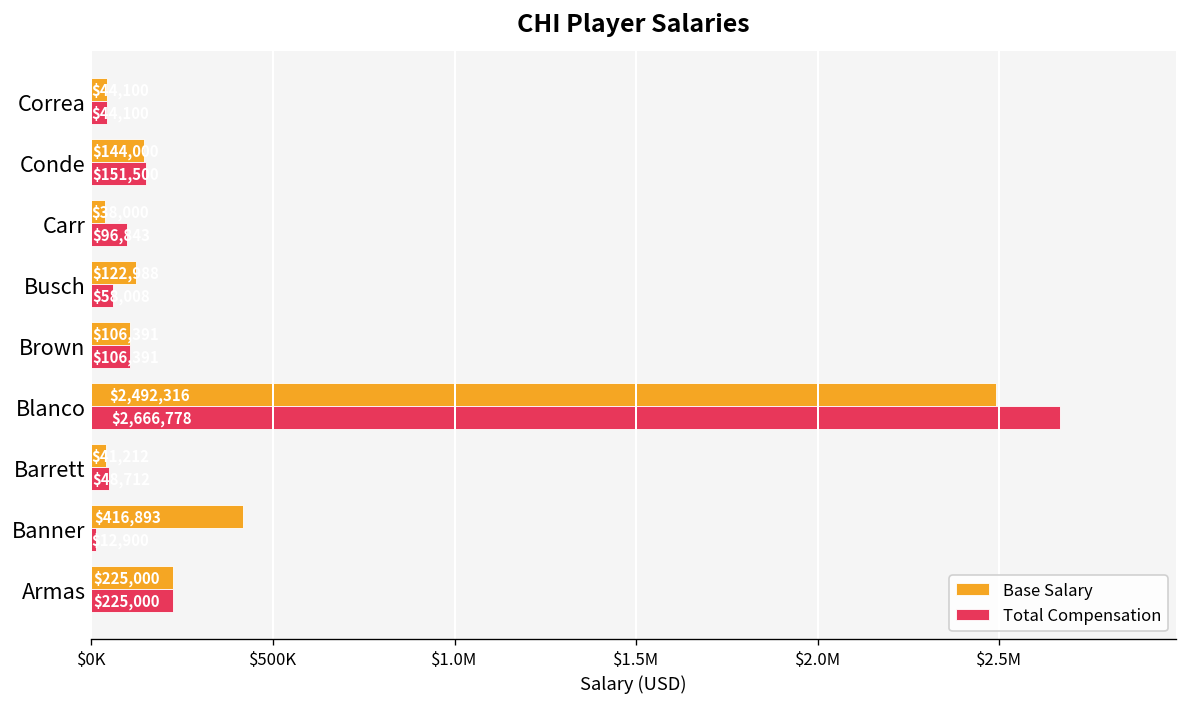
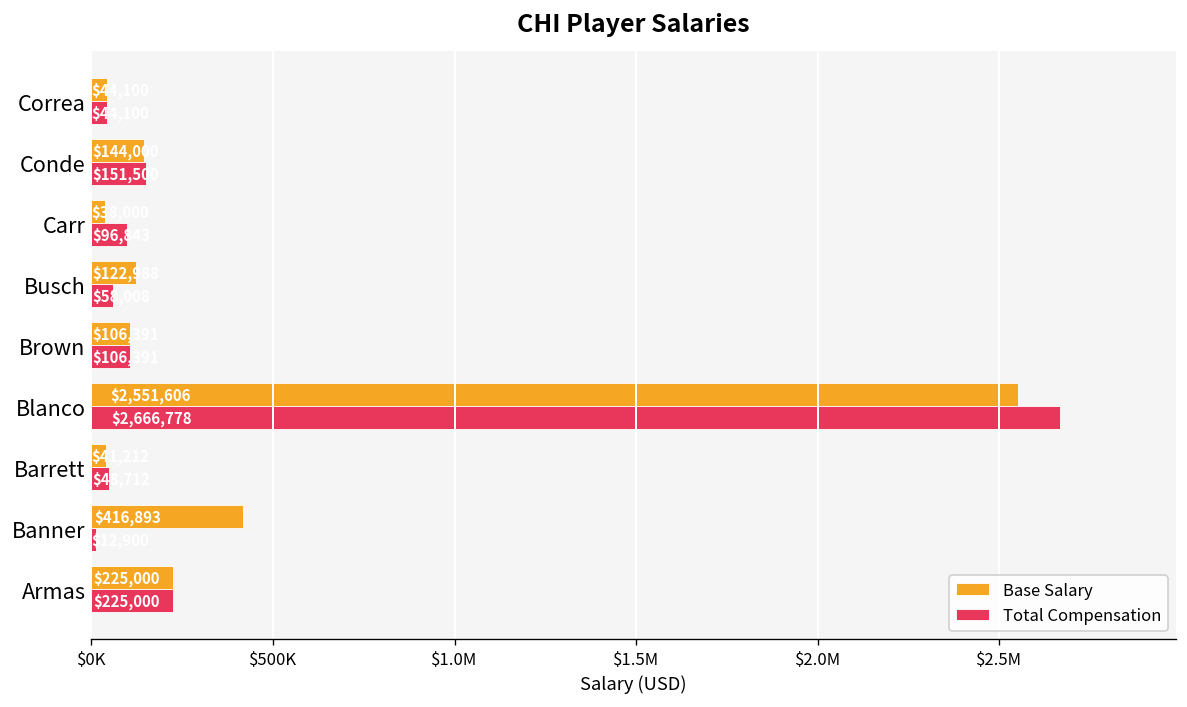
  {
    "Base Salary": {
      "Conde": "$144,000",
      "Busch": "$122,988",
-     "Blanco": "$2,492,316",
+     "Blanco": "$2,551,606",
      "Banner": "$416,893",
      "Armas": "$225,000"
    },
    "Total Compensation": {
      "Conde": "$151,500",
      "Carr": "$96,843",
      "Blanco": "$2,666,778",
      "Armas": "$225,000"
    }
  }
